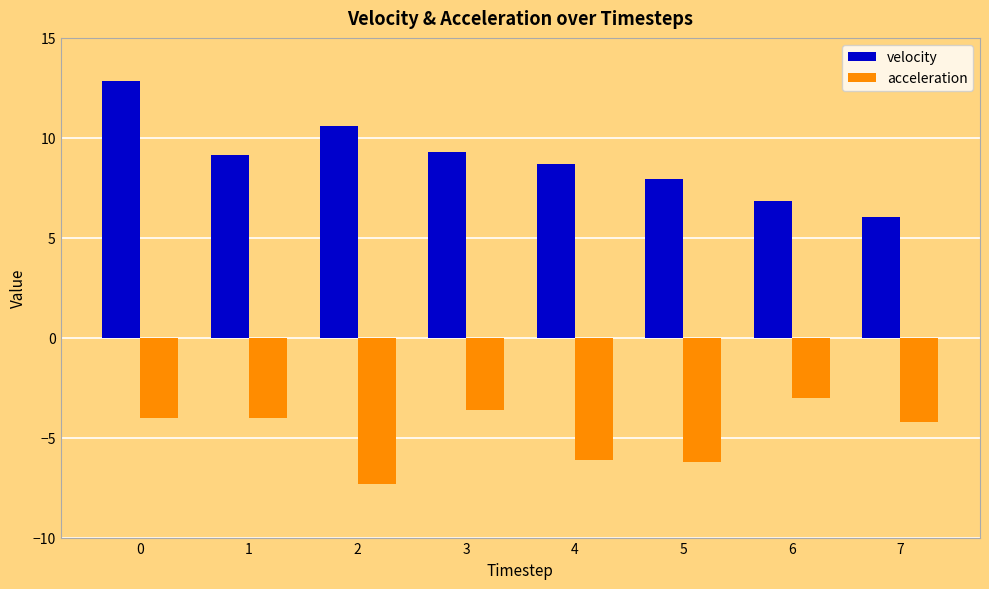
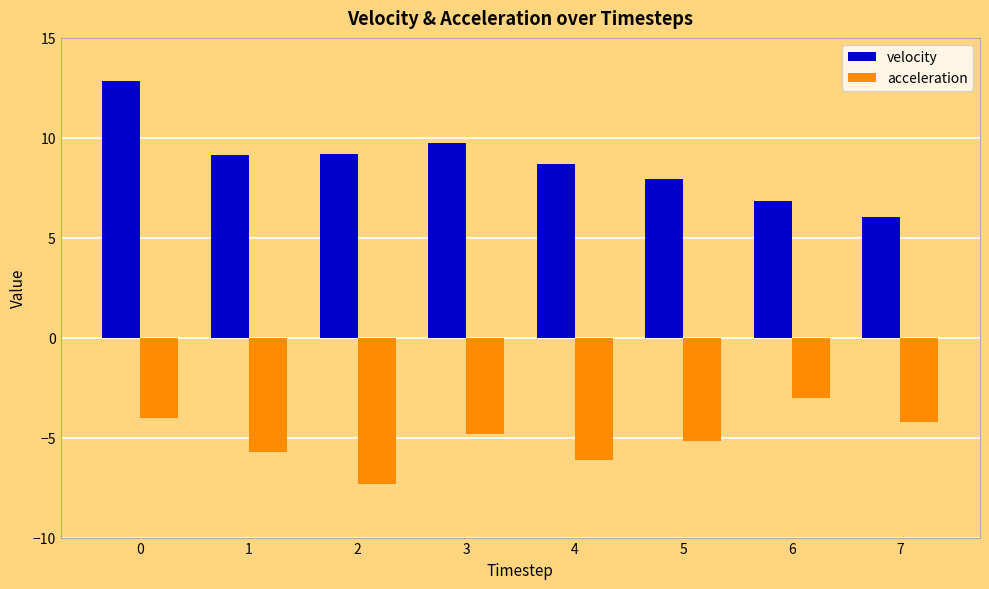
  {
    "velocity": {
      "0": 12.9,
      "1": 9.1,
-     "2": 10.6,
-     "3": 9.3,
+     "2": 9.2,
+     "3": 9.8,
      "4": 8.7,
      "5": 7.9,
      "6": 6.8,
      "7": 6.0
    },
    "acceleration": {
      "0": -4.0,
-     "1": -4.0,
+     "1": -5.7,
      "2": -7.3,
-     "3": -3.6,
+     "3": -4.8,
      "4": -6.1,
-     "5": -6.2,
+     "5": -5.2,
      "6": -3.0,
      "7": -4.2
    }
  }
